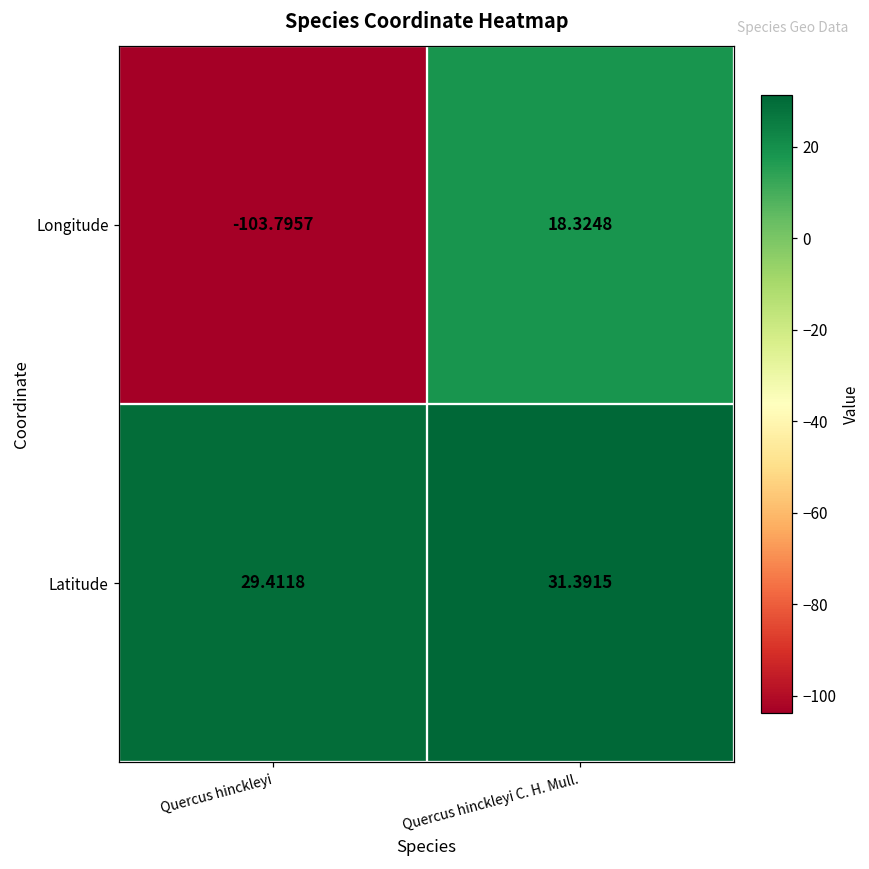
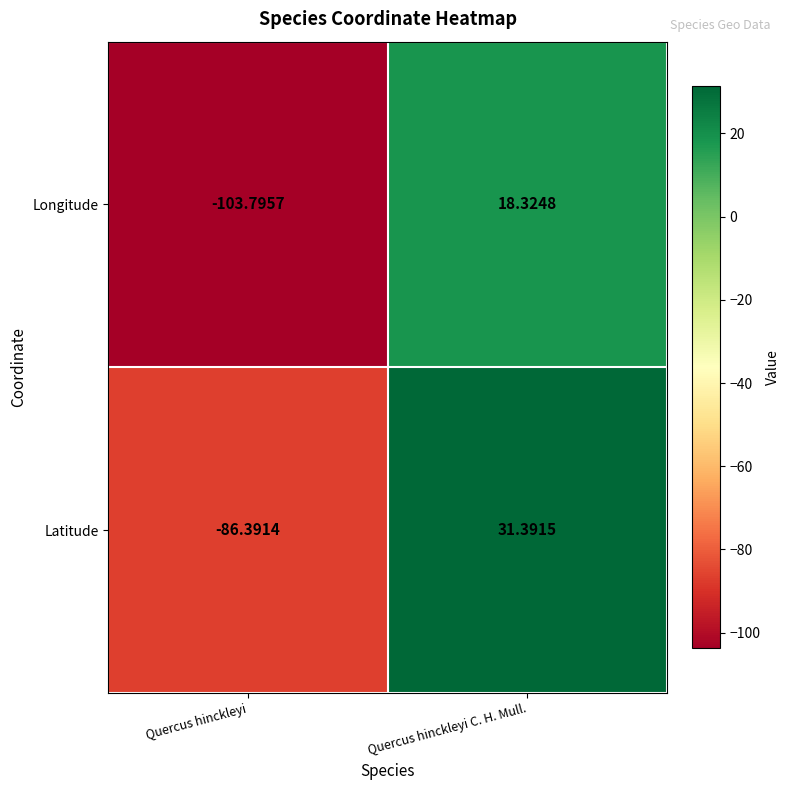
  {
    "Longitude": {
      "Quercus hinckleyi": -103.7957,
      "Quercus hinckleyi C. H. Mull.": 18.3248
    },
    "Latitude": {
-     "Quercus hinckleyi": 29.4118,
+     "Quercus hinckleyi": -86.3914,
      "Quercus hinckleyi C. H. Mull.": 31.3915
    }
  }
